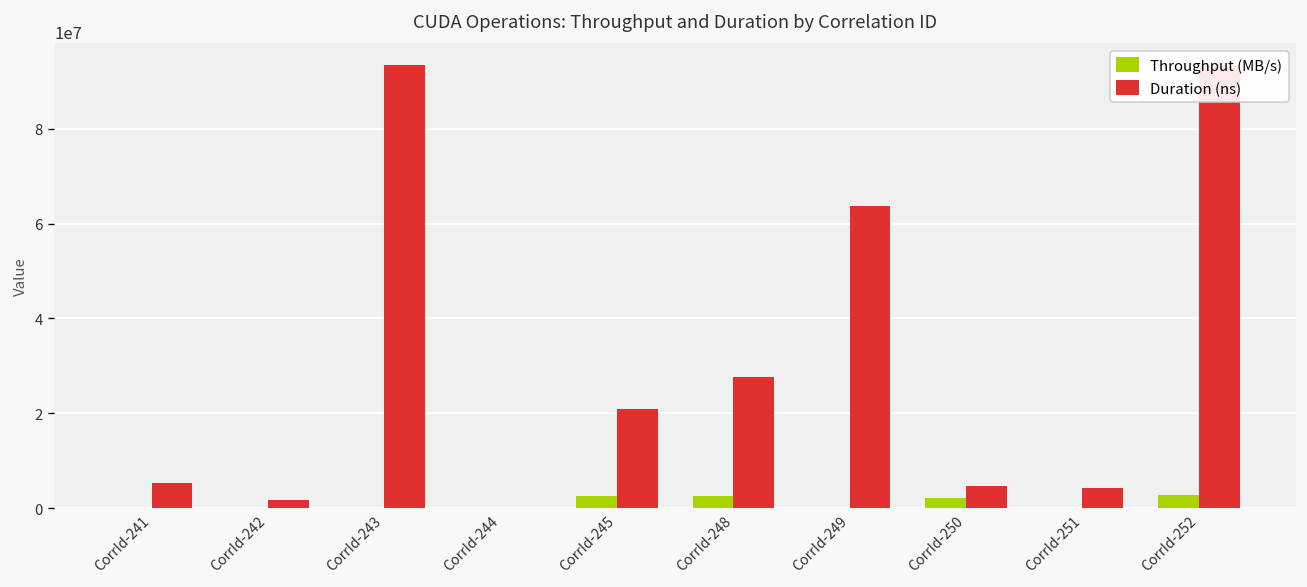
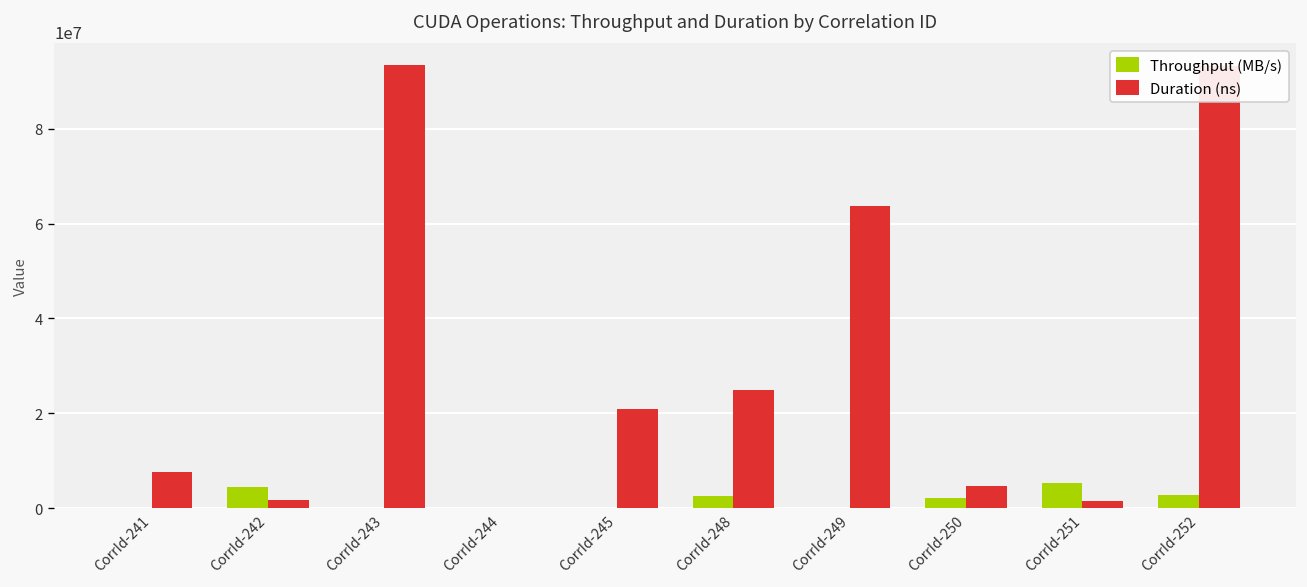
  {
    "Throughput (MB/s)": {
-     "CorrId-242": 0,
-     "CorrId-245": 2000000,
+     "CorrId-242": 4000000,
+     "CorrId-245": 0,
      "CorrId-248": 3000000,
      "CorrId-250": 2000000,
-     "CorrId-251": 0,
+     "CorrId-251": 5000000,
      "CorrId-252": 3000000
    },
    "Duration (ns)": {
-     "CorrId-241": 5000000,
+     "CorrId-241": 8000000,
      "CorrId-242": 2000000,
      "CorrId-243": 93000000,
      "CorrId-245": 21000000,
-     "CorrId-248": 28000000,
+     "CorrId-248": 25000000,
      "CorrId-249": 64000000,
      "CorrId-250": 5000000,
-     "CorrId-251": 4000000
+     "CorrId-251": 2000000
    }
  }
